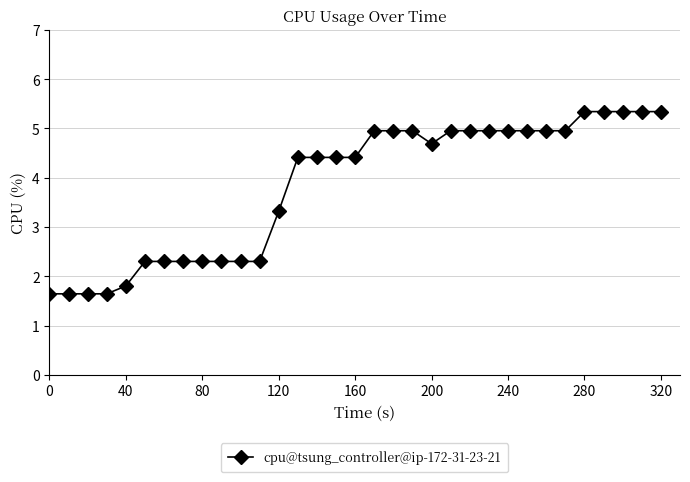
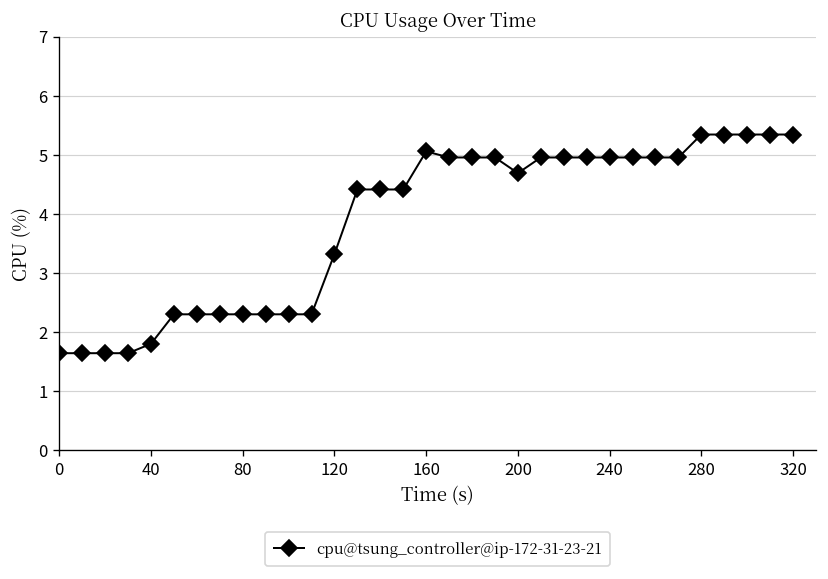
  {
    "0": 1.6,
    "40": 1.8,
    "80": 2.3,
    "120": 3.3,
-   "160": 4.4,
+   "160": 5.1,
    "200": 4.7,
    "240": 5.0,
    "280": 5.3,
    "320": 5.3
  }
